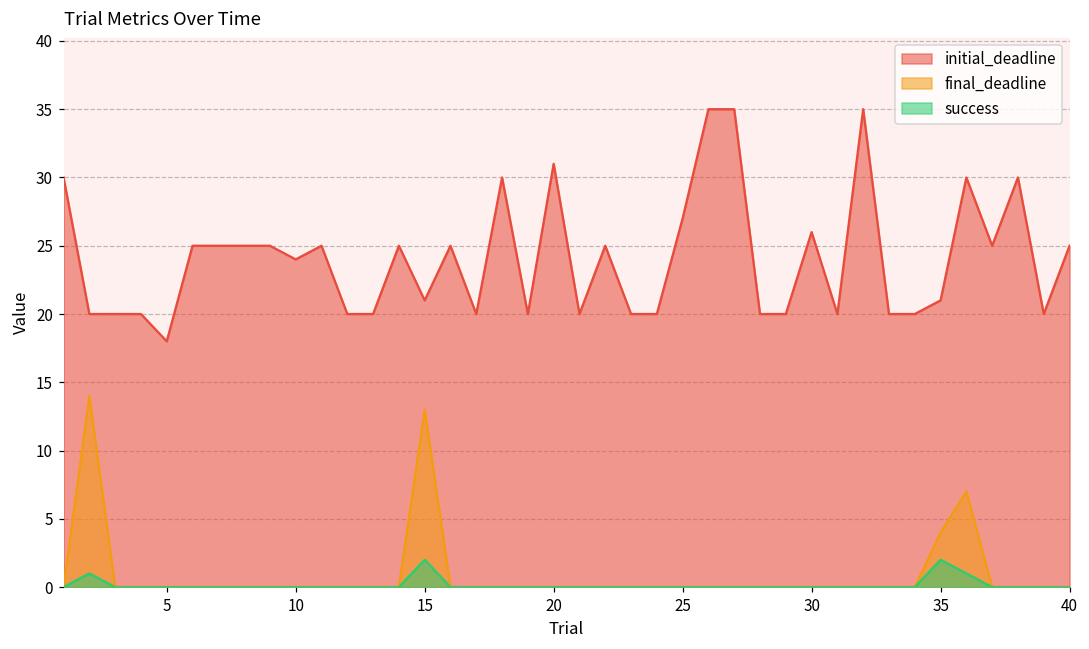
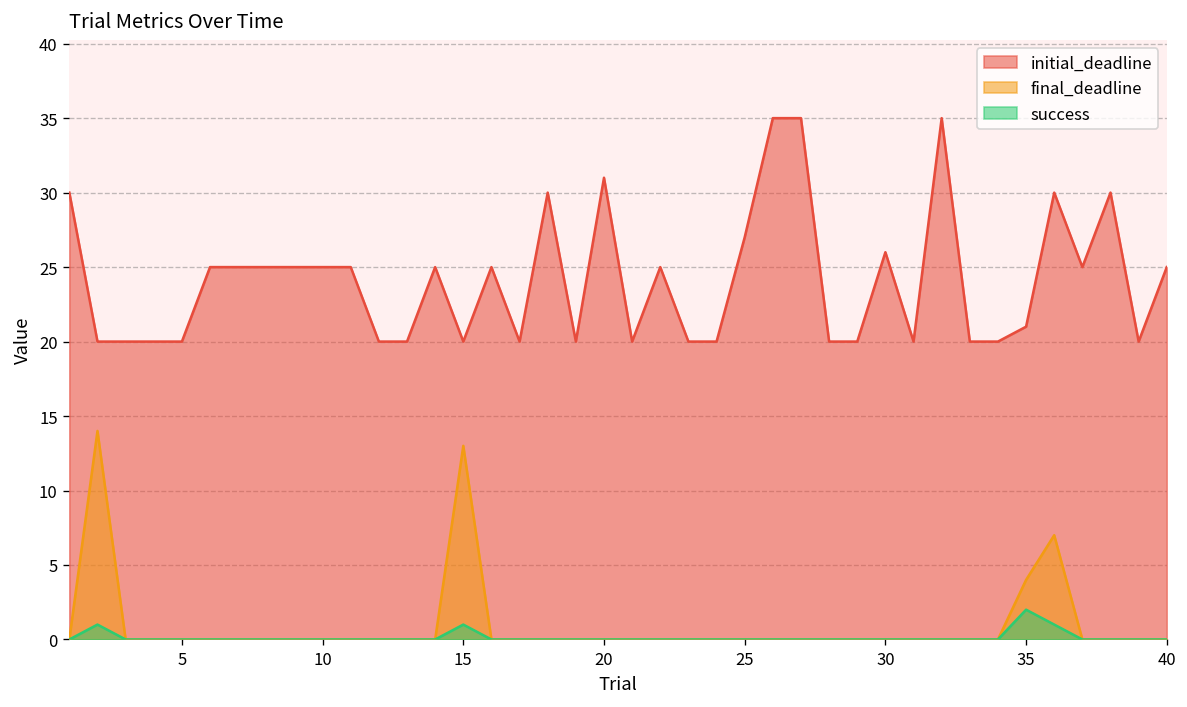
  {
    "initial_deadline": {
-     "5": 18,
-     "10": 24,
-     "15": 21,
+     "5": 20,
+     "10": 25,
+     "15": 20,
      "20": 31,
      "25": 27,
      "30": 26,
      "35": 21,
      "40": 25
    },
    "final_deadline": {
      "15": 13,
      "35": 4
    },
    "success": {
-     "15": 2,
+     "15": 1,
      "35": 2
    }
  }
